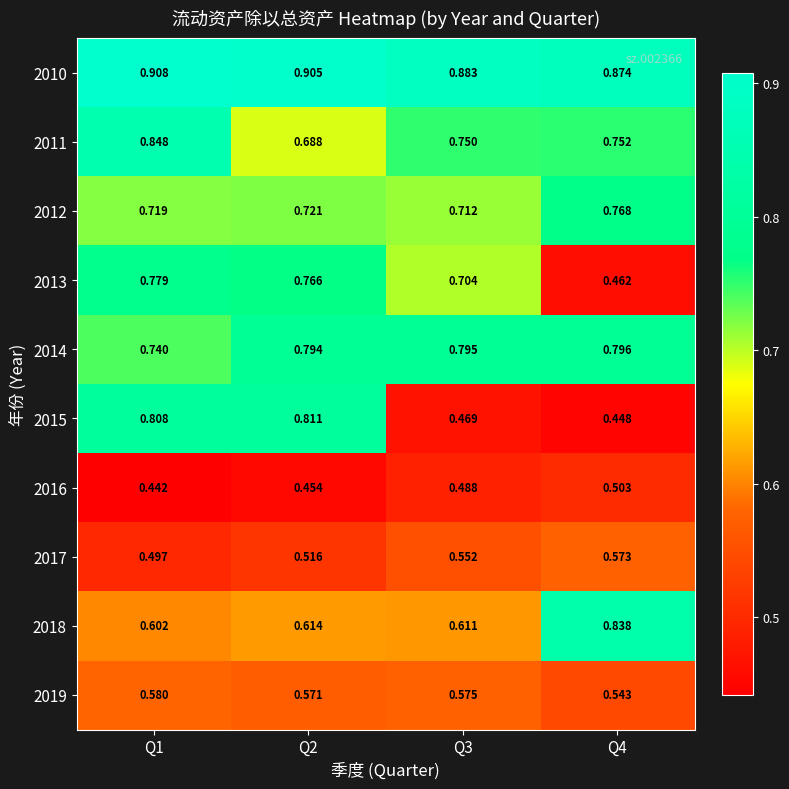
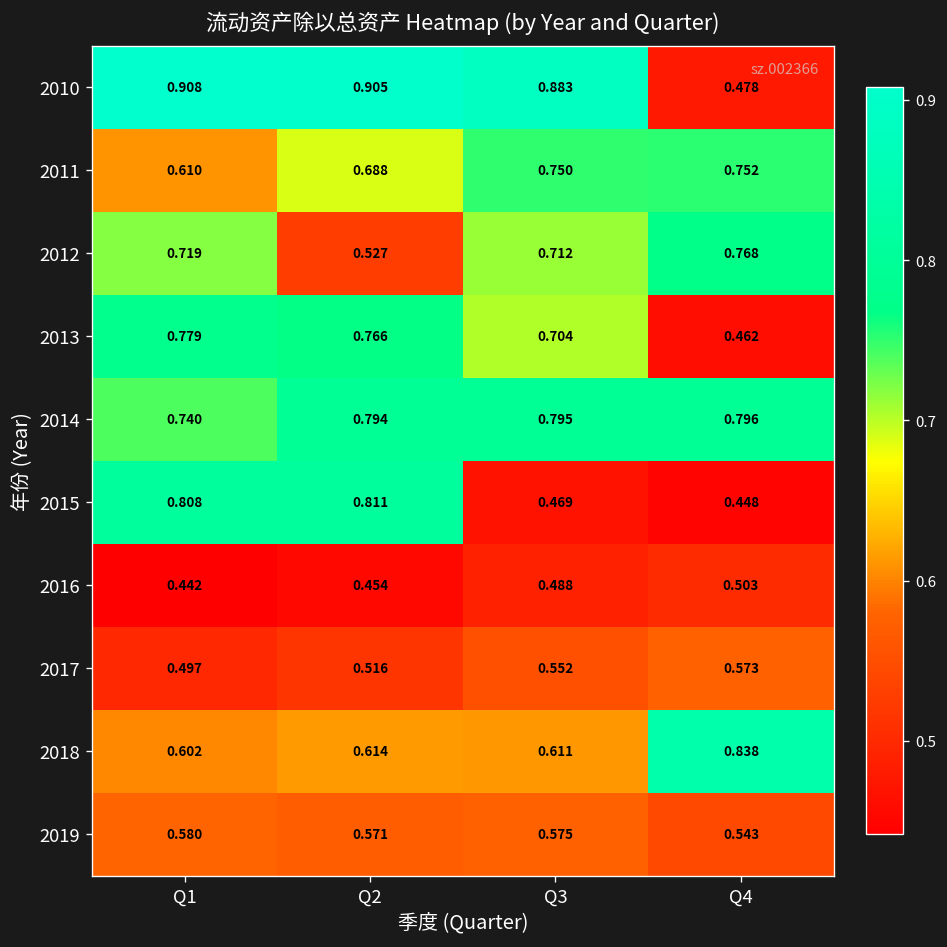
  {
    "2010": {
      "Q1": 0.908,
      "Q2": 0.905,
      "Q3": 0.883,
-     "Q4": 0.874
+     "Q4": 0.478
    },
    "2011": {
-     "Q1": 0.848,
+     "Q1": 0.610,
      "Q2": 0.688,
      "Q3": 0.750,
      "Q4": 0.752
    },
    "2012": {
      "Q1": 0.719,
-     "Q2": 0.721,
+     "Q2": 0.527,
      "Q3": 0.712,
      "Q4": 0.768
    },
    "2013": {
      "Q1": 0.779,
      "Q2": 0.766,
      "Q3": 0.704,
      "Q4": 0.462
    },
    "2014": {
      "Q1": 0.740,
      "Q2": 0.794,
      "Q3": 0.795,
      "Q4": 0.796
    },
    "2015": {
      "Q1": 0.808,
      "Q2": 0.811,
      "Q3": 0.469,
      "Q4": 0.448
    },
    "2016": {
      "Q1": 0.442,
      "Q2": 0.454,
      "Q3": 0.488,
      "Q4": 0.503
    },
    "2017": {
      "Q1": 0.497,
      "Q2": 0.516,
      "Q3": 0.552,
      "Q4": 0.573
    },
    "2018": {
      "Q1": 0.602,
      "Q2": 0.614,
      "Q3": 0.611,
      "Q4": 0.838
    },
    "2019": {
      "Q1": 0.580,
      "Q2": 0.571,
      "Q3": 0.575,
      "Q4": 0.543
    }
  }
